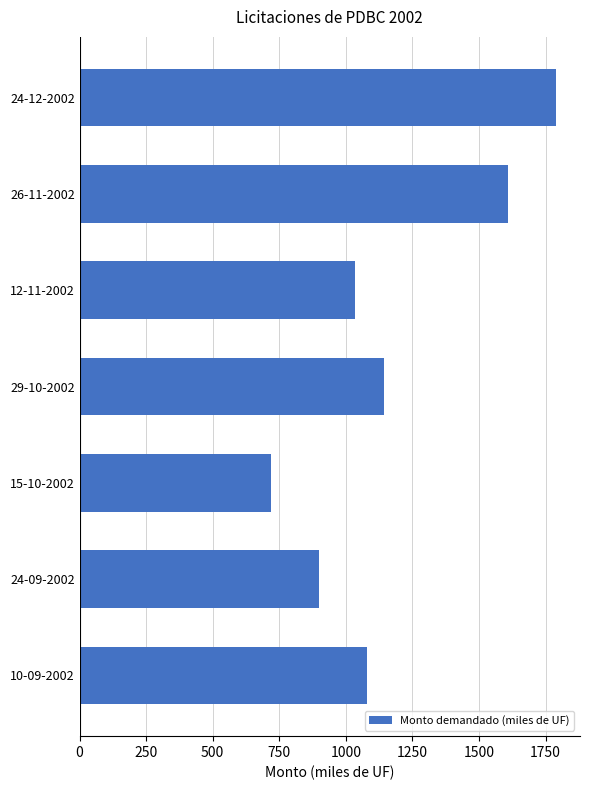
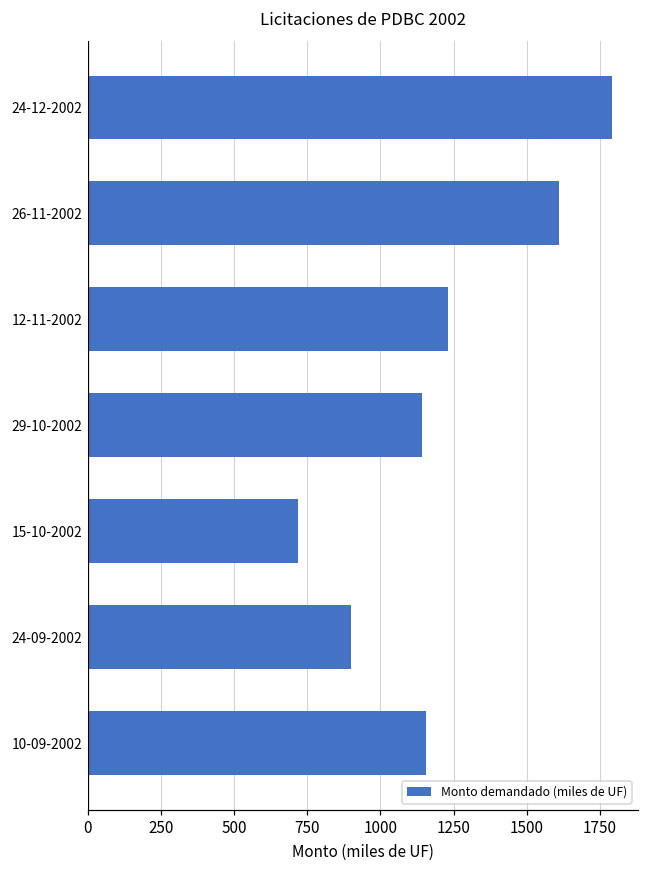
  {
    "24-12-2002": 1790,
    "26-11-2002": 1610,
-   "12-11-2002": 1040,
+   "12-11-2002": 1230,
    "29-10-2002": 1140,
    "15-10-2002": 720,
    "24-09-2002": 900,
-   "10-09-2002": 1080
+   "10-09-2002": 1150
  }
